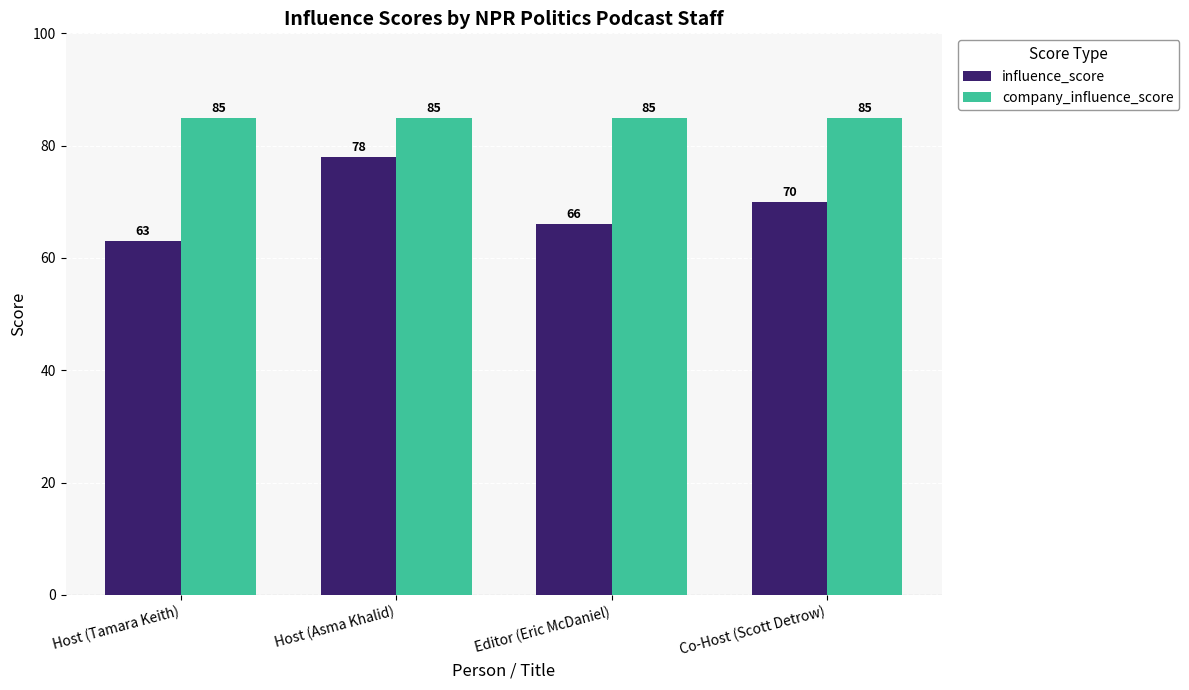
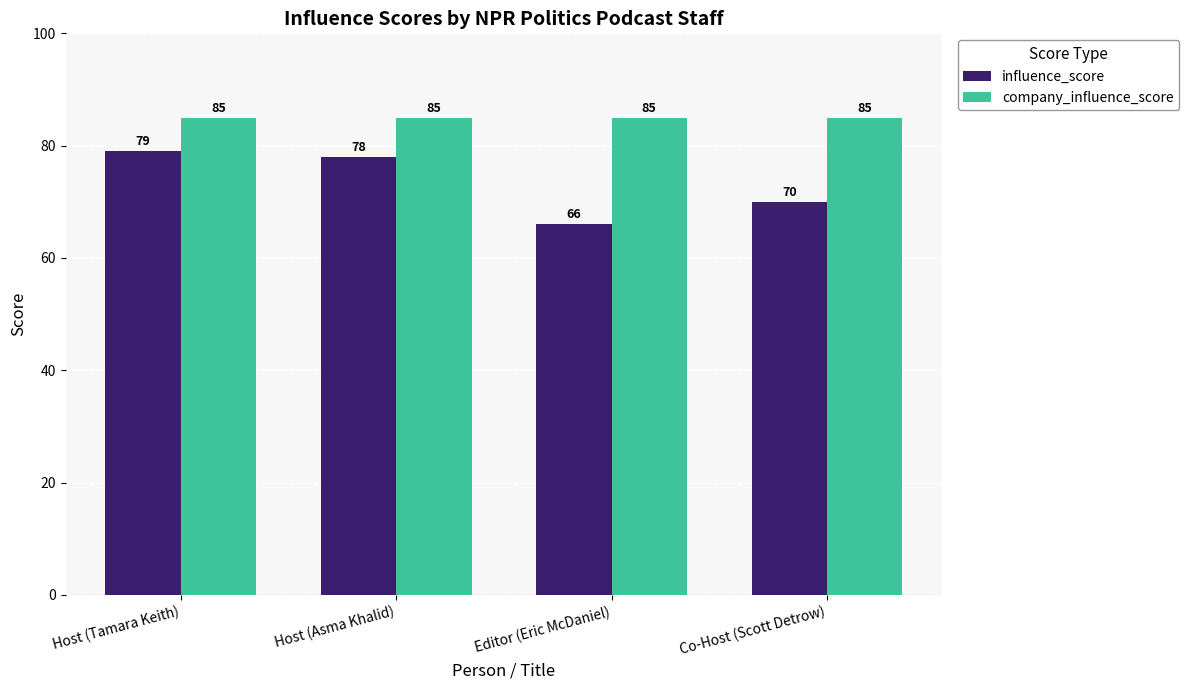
  {
    "influence_score": {
-     "Host (Tamara Keith)": 63,
+     "Host (Tamara Keith)": 79,
      "Host (Asma Khalid)": 78,
      "Editor (Eric McDaniel)": 66,
      "Co-Host (Scott Detrow)": 70
    },
    "company_influence_score": {
      "Host (Tamara Keith)": 85,
      "Host (Asma Khalid)": 85,
      "Editor (Eric McDaniel)": 85,
      "Co-Host (Scott Detrow)": 85
    }
  }
